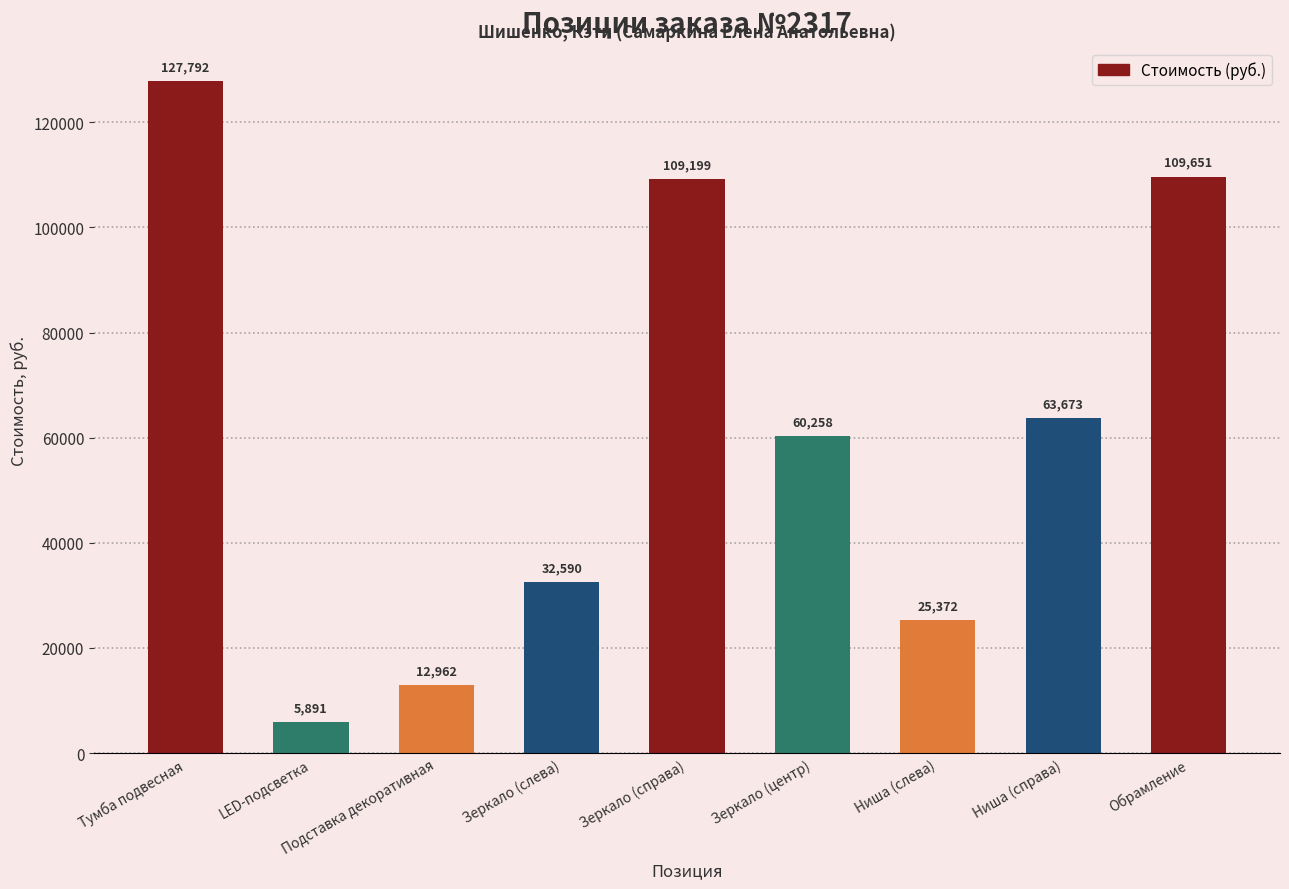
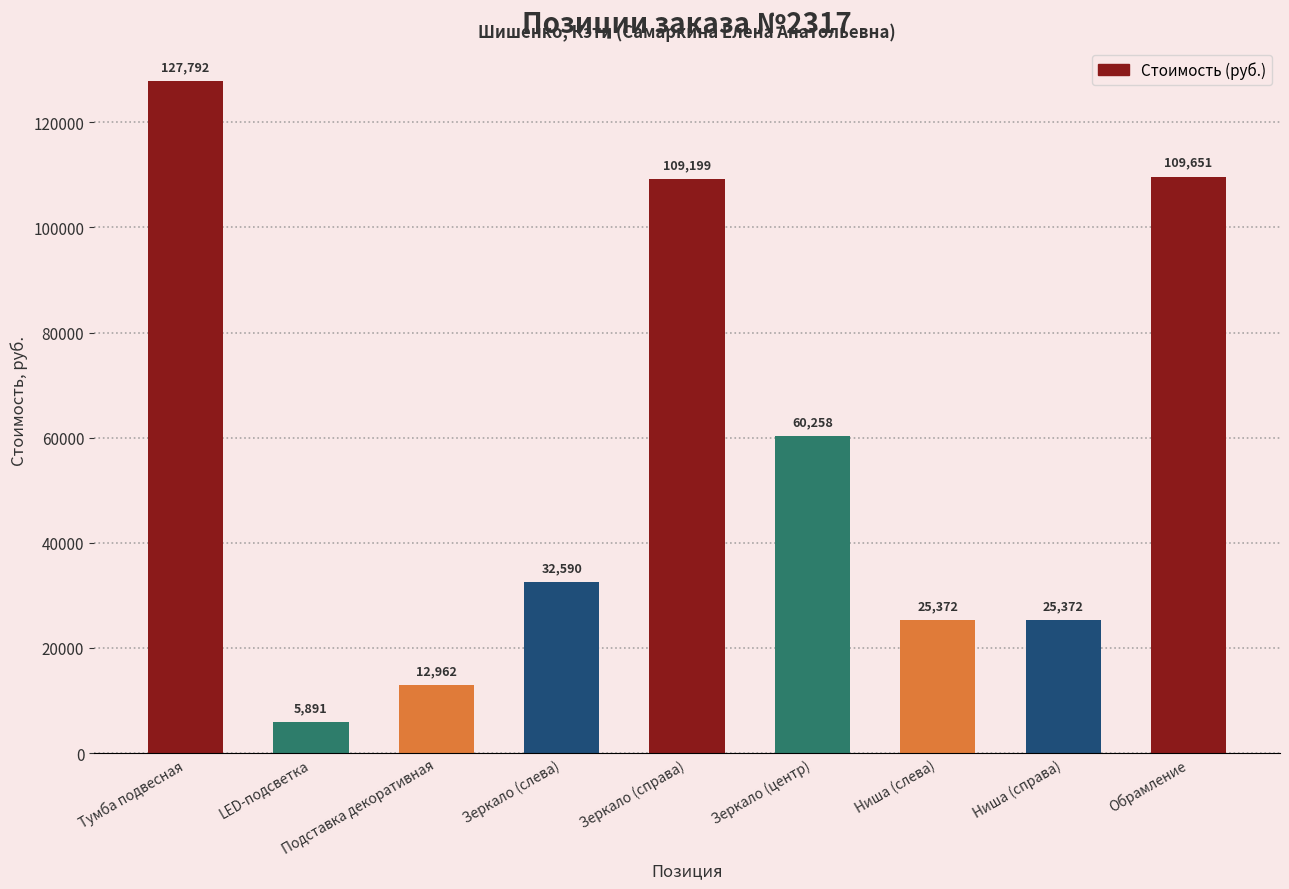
  {
    "Тумба подвесная": "127,792",
    "LED-подсветка": "5,891",
    "Подставка декоративная": "12,962",
    "Зеркало (слева)": "32,590",
    "Зеркало (справа)": "109,199",
    "Зеркало (центр)": "60,258",
    "Ниша (слева)": "25,372",
-   "Ниша (справа)": "63,673",
+   "Ниша (справа)": "25,372",
    "Обрамление": "109,651"
  }
